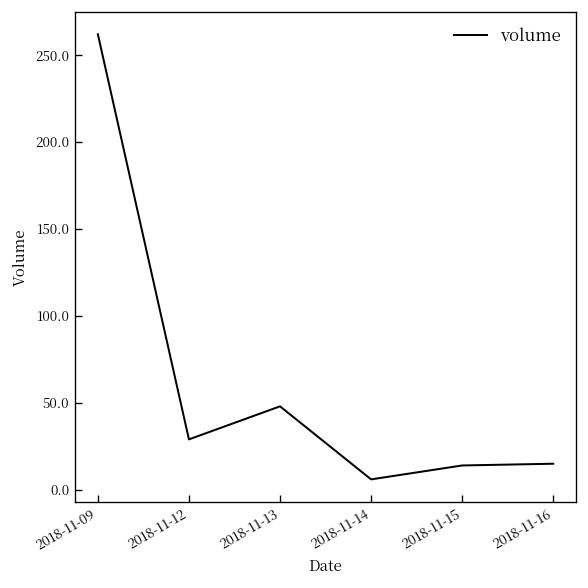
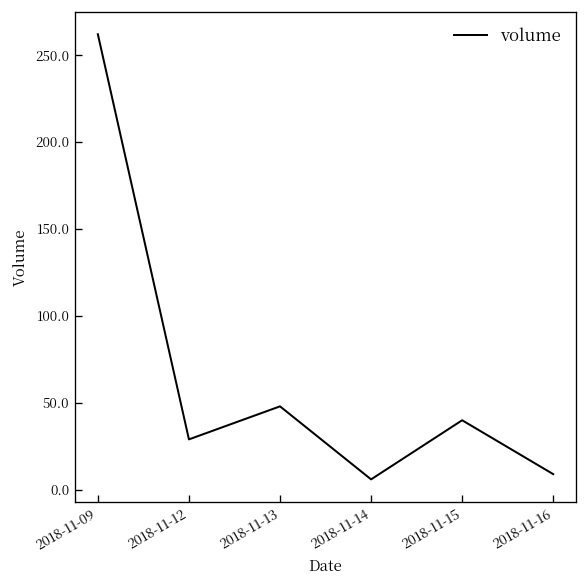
  {
    "2018-11-09": 262,
    "2018-11-12": 29,
    "2018-11-13": 48,
    "2018-11-14": 6,
-   "2018-11-15": 14,
-   "2018-11-16": 15
+   "2018-11-15": 40,
+   "2018-11-16": 9
  }
